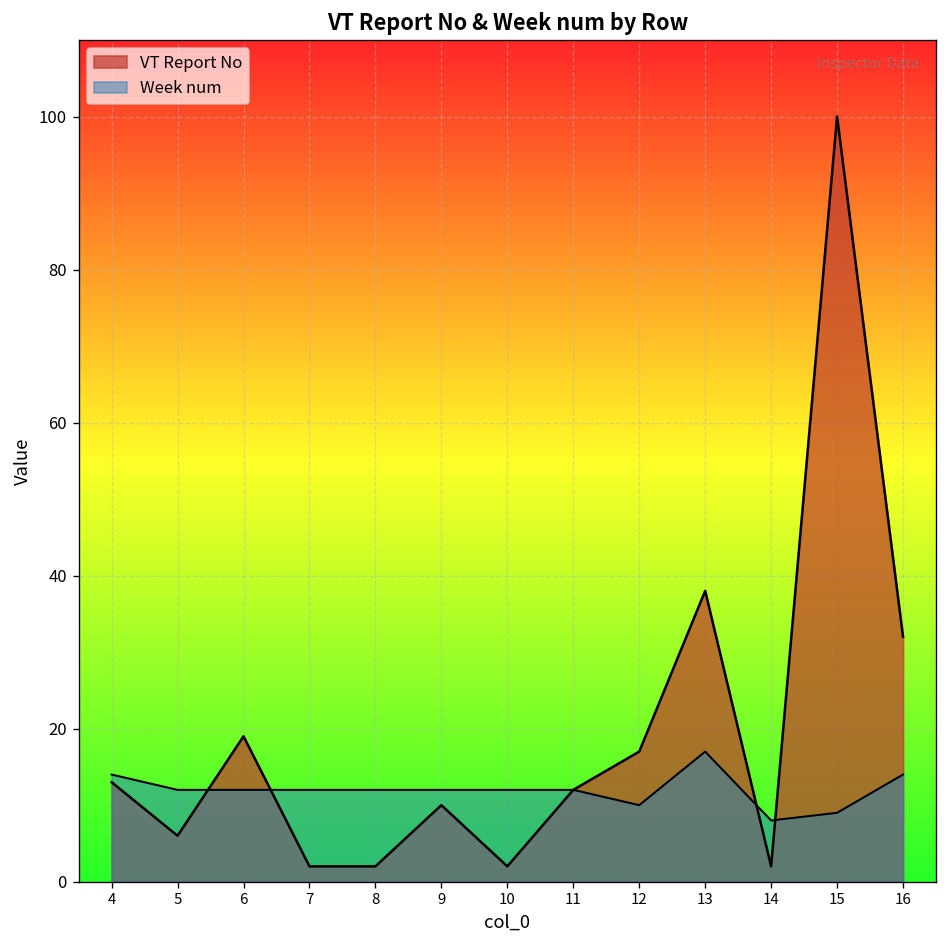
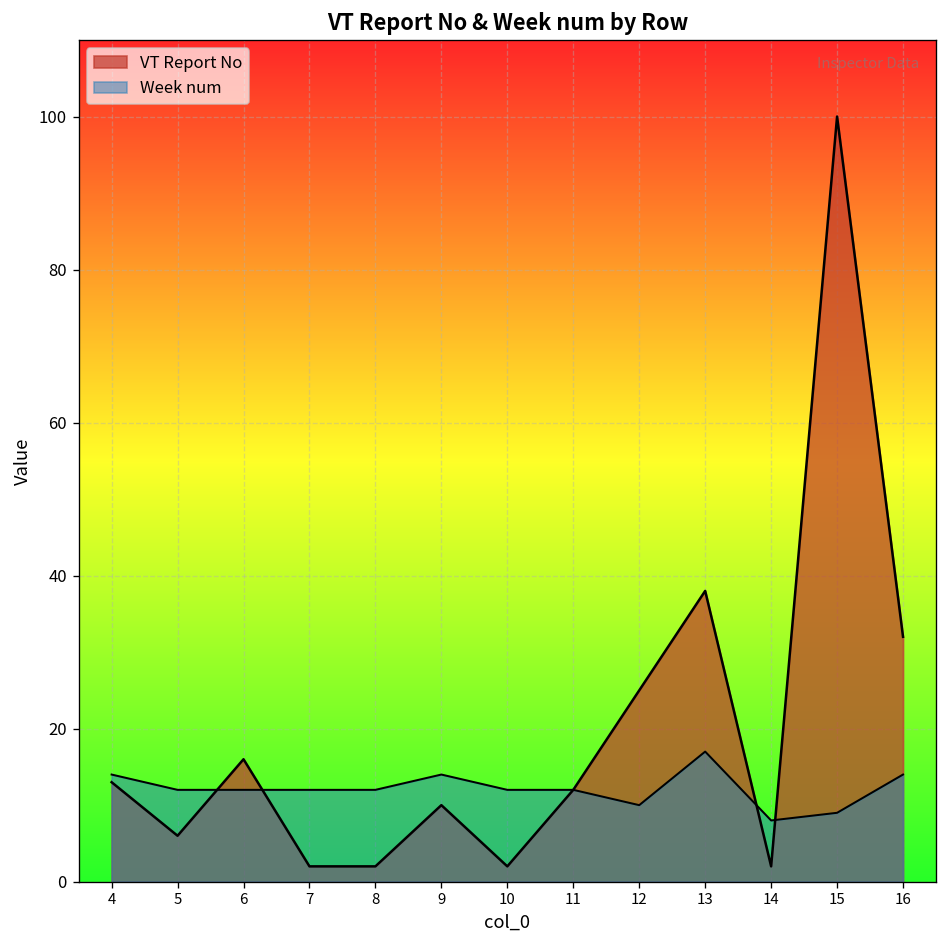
  {
    "VT Report No": {
      "4": 13,
      "5": 6,
-     "6": 19,
+     "6": 16,
      "7": 2,
      "8": 2,
      "9": 10,
      "10": 2,
-     "12": 17,
+     "12": 25,
      "13": 38,
      "14": 2,
      "15": 100,
      "16": 32
    },
    "Week num": {
      "4": 14,
      "5": 12,
      "6": 12,
      "7": 12,
      "8": 12,
-     "9": 12,
+     "9": 14,
      "10": 12,
      "12": 10,
      "13": 17,
      "14": 8,
      "15": 9,
      "16": 14
    }
  }
